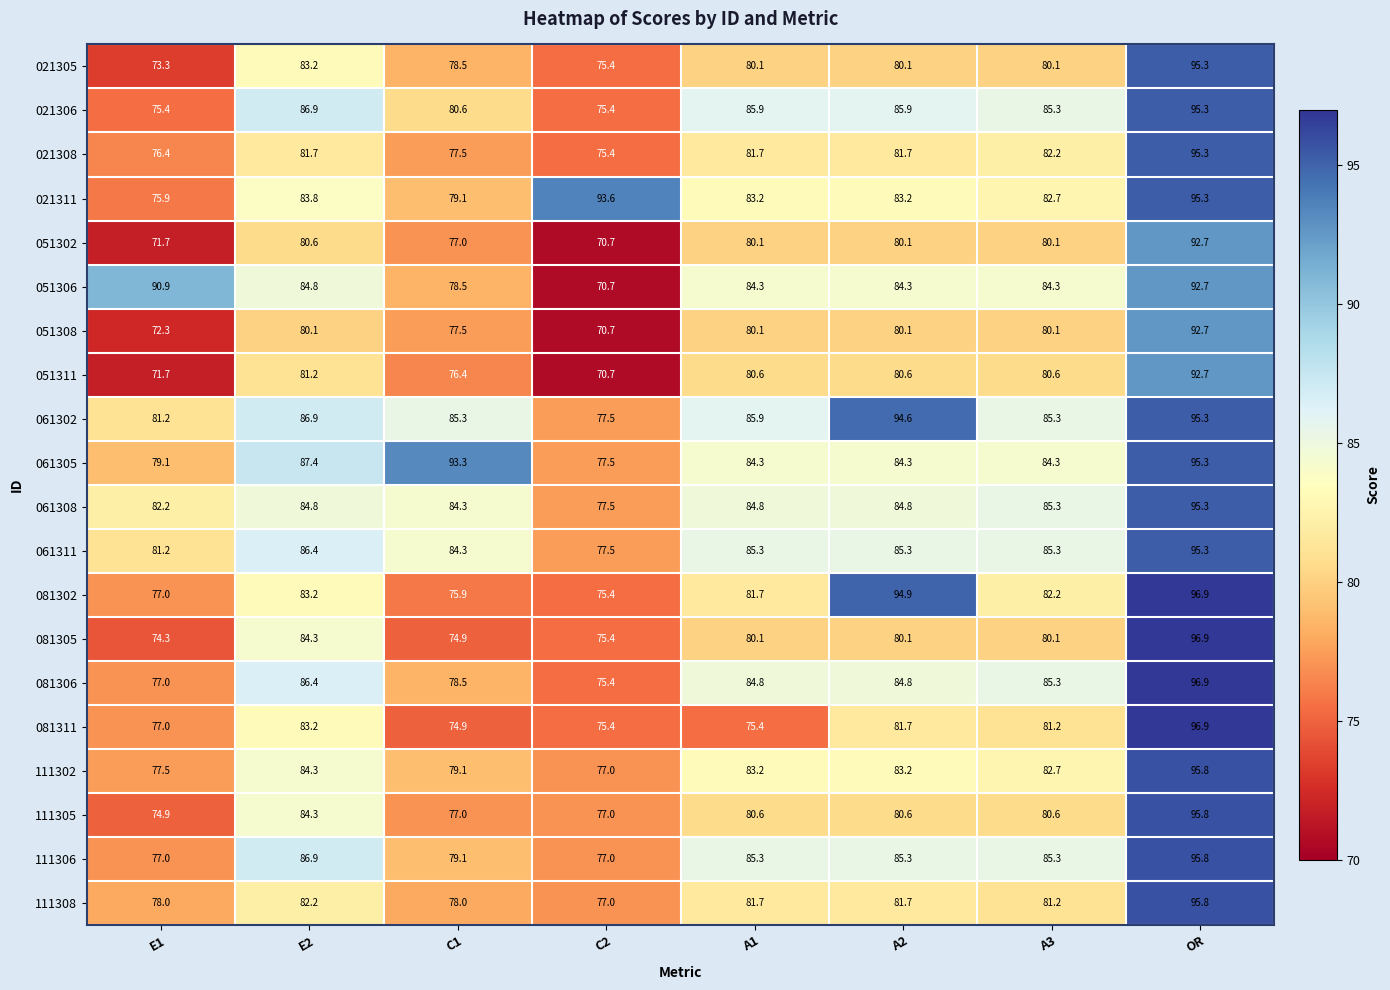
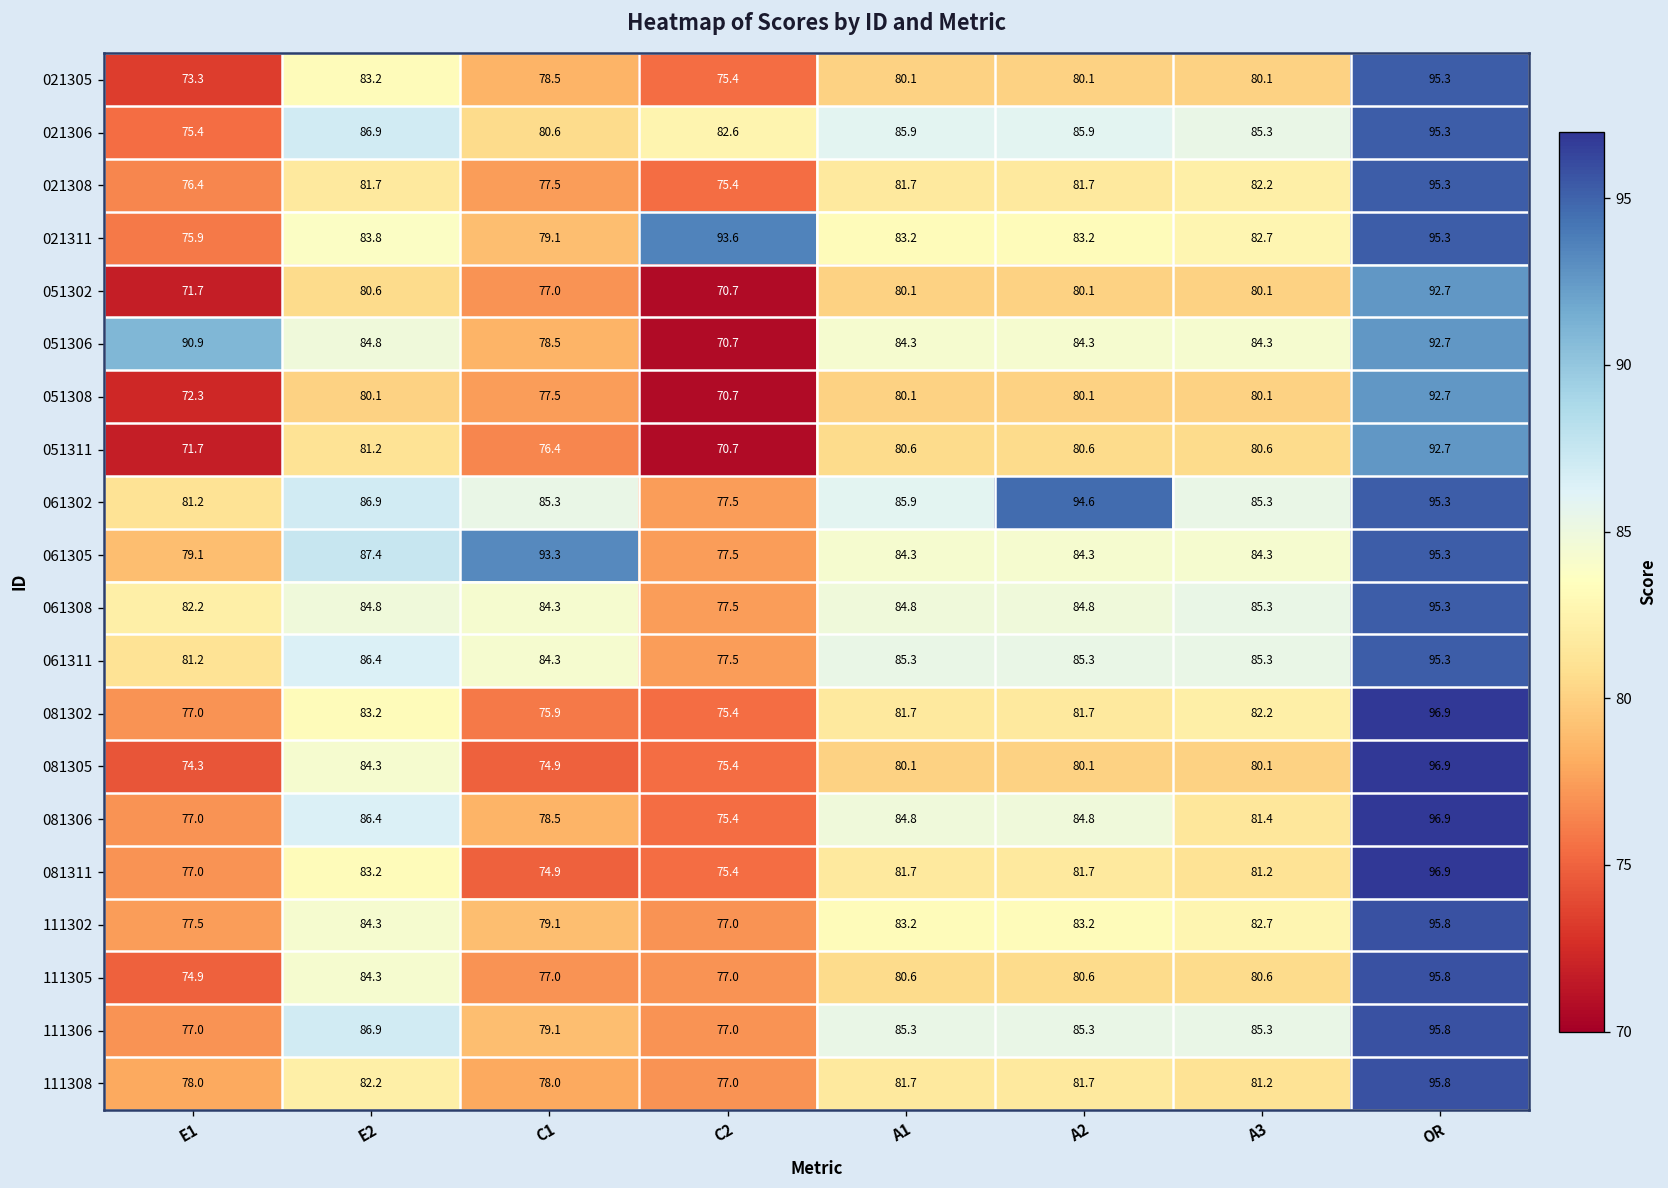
  {
    "021305": {
      "E1": 73.3,
      "E2": 83.2,
      "C1": 78.5,
      "C2": 75.4,
      "A1": 80.1,
      "A2": 80.1,
      "A3": 80.1,
      "OR": 95.3
    },
    "021306": {
      "E1": 75.4,
      "E2": 86.9,
      "C1": 80.6,
-     "C2": 75.4,
+     "C2": 82.6,
      "A1": 85.9,
      "A2": 85.9,
      "A3": 85.3,
      "OR": 95.3
    },
    "021308": {
      "E1": 76.4,
      "E2": 81.7,
      "C1": 77.5,
      "C2": 75.4,
      "A1": 81.7,
      "A2": 81.7,
      "A3": 82.2,
      "OR": 95.3
    },
    "021311": {
      "E1": 75.9,
      "E2": 83.8,
      "C1": 79.1,
      "C2": 93.6,
      "A1": 83.2,
      "A2": 83.2,
      "A3": 82.7,
      "OR": 95.3
    },
    "051302": {
      "E1": 71.7,
      "E2": 80.6,
      "C1": 77.0,
      "C2": 70.7,
      "A1": 80.1,
      "A2": 80.1,
      "A3": 80.1,
      "OR": 92.7
    },
    "051306": {
      "E1": 90.9,
      "E2": 84.8,
      "C1": 78.5,
      "C2": 70.7,
      "A1": 84.3,
      "A2": 84.3,
      "A3": 84.3,
      "OR": 92.7
    },
    "051308": {
      "E1": 72.3,
      "E2": 80.1,
      "C1": 77.5,
      "C2": 70.7,
      "A1": 80.1,
      "A2": 80.1,
      "A3": 80.1,
      "OR": 92.7
    },
    "051311": {
      "E1": 71.7,
      "E2": 81.2,
      "C1": 76.4,
      "C2": 70.7,
      "A1": 80.6,
      "A2": 80.6,
      "A3": 80.6,
      "OR": 92.7
    },
    "061302": {
      "E1": 81.2,
      "E2": 86.9,
      "C1": 85.3,
      "C2": 77.5,
      "A1": 85.9,
      "A2": 94.6,
      "A3": 85.3,
      "OR": 95.3
    },
    "061305": {
      "E1": 79.1,
      "E2": 87.4,
      "C1": 93.3,
      "C2": 77.5,
      "A1": 84.3,
      "A2": 84.3,
      "A3": 84.3,
      "OR": 95.3
    },
    "061308": {
      "E1": 82.2,
      "E2": 84.8,
      "C1": 84.3,
      "C2": 77.5,
      "A1": 84.8,
      "A2": 84.8,
      "A3": 85.3,
      "OR": 95.3
    },
    "061311": {
      "E1": 81.2,
      "E2": 86.4,
      "C1": 84.3,
      "C2": 77.5,
      "A1": 85.3,
      "A2": 85.3,
      "A3": 85.3,
      "OR": 95.3
    },
    "081302": {
      "E1": 77.0,
      "E2": 83.2,
      "C1": 75.9,
      "C2": 75.4,
      "A1": 81.7,
-     "A2": 94.9,
+     "A2": 81.7,
      "A3": 82.2,
      "OR": 96.9
    },
    "081305": {
      "E1": 74.3,
      "E2": 84.3,
      "C1": 74.9,
      "C2": 75.4,
      "A1": 80.1,
      "A2": 80.1,
      "A3": 80.1,
      "OR": 96.9
    },
    "081306": {
      "E1": 77.0,
      "E2": 86.4,
      "C1": 78.5,
      "C2": 75.4,
      "A1": 84.8,
      "A2": 84.8,
-     "A3": 85.3,
+     "A3": 81.4,
      "OR": 96.9
    },
    "081311": {
      "E1": 77.0,
      "E2": 83.2,
      "C1": 74.9,
      "C2": 75.4,
-     "A1": 75.4,
+     "A1": 81.7,
      "A2": 81.7,
      "A3": 81.2,
      "OR": 96.9
    },
    "111302": {
      "E1": 77.5,
      "E2": 84.3,
      "C1": 79.1,
      "C2": 77.0,
      "A1": 83.2,
      "A2": 83.2,
      "A3": 82.7,
      "OR": 95.8
    },
    "111305": {
      "E1": 74.9,
      "E2": 84.3,
      "C1": 77.0,
      "C2": 77.0,
      "A1": 80.6,
      "A2": 80.6,
      "A3": 80.6,
      "OR": 95.8
    },
    "111306": {
      "E1": 77.0,
      "E2": 86.9,
      "C1": 79.1,
      "C2": 77.0,
      "A1": 85.3,
      "A2": 85.3,
      "A3": 85.3,
      "OR": 95.8
    },
    "111308": {
      "E1": 78.0,
      "E2": 82.2,
      "C1": 78.0,
      "C2": 77.0,
      "A1": 81.7,
      "A2": 81.7,
      "A3": 81.2,
      "OR": 95.8
    }
  }
